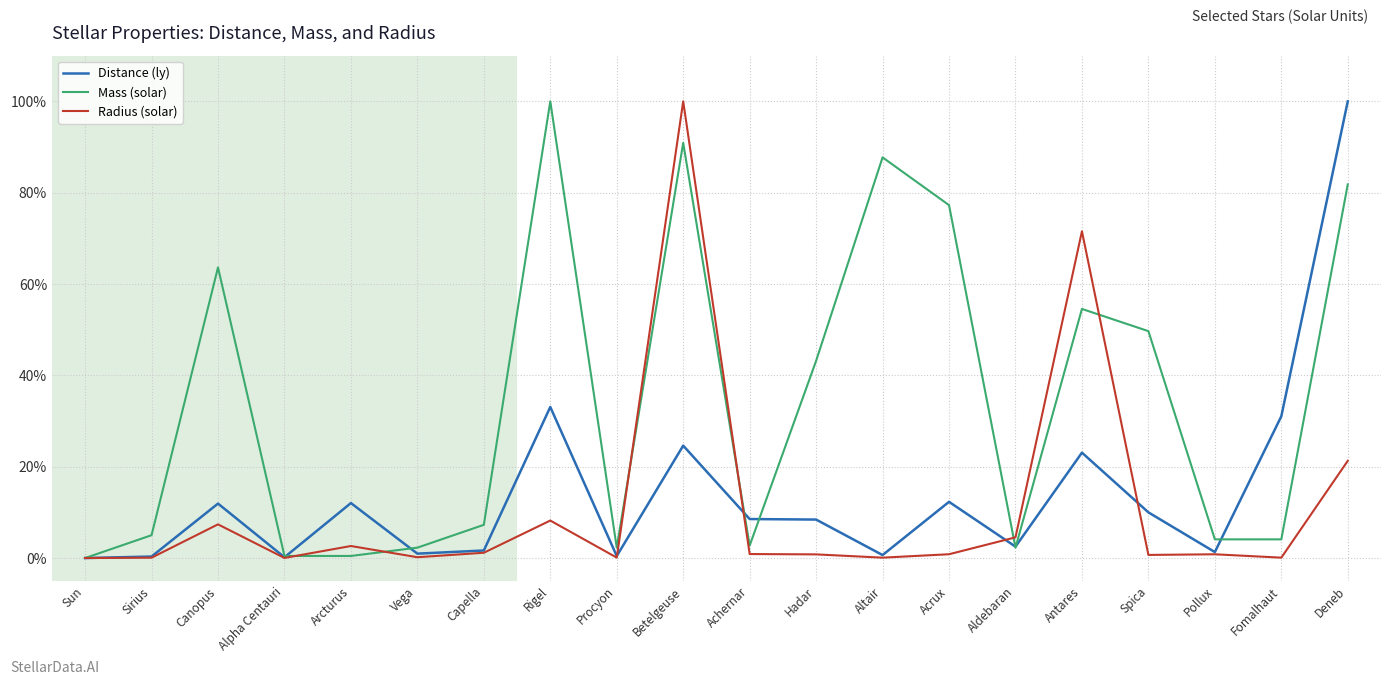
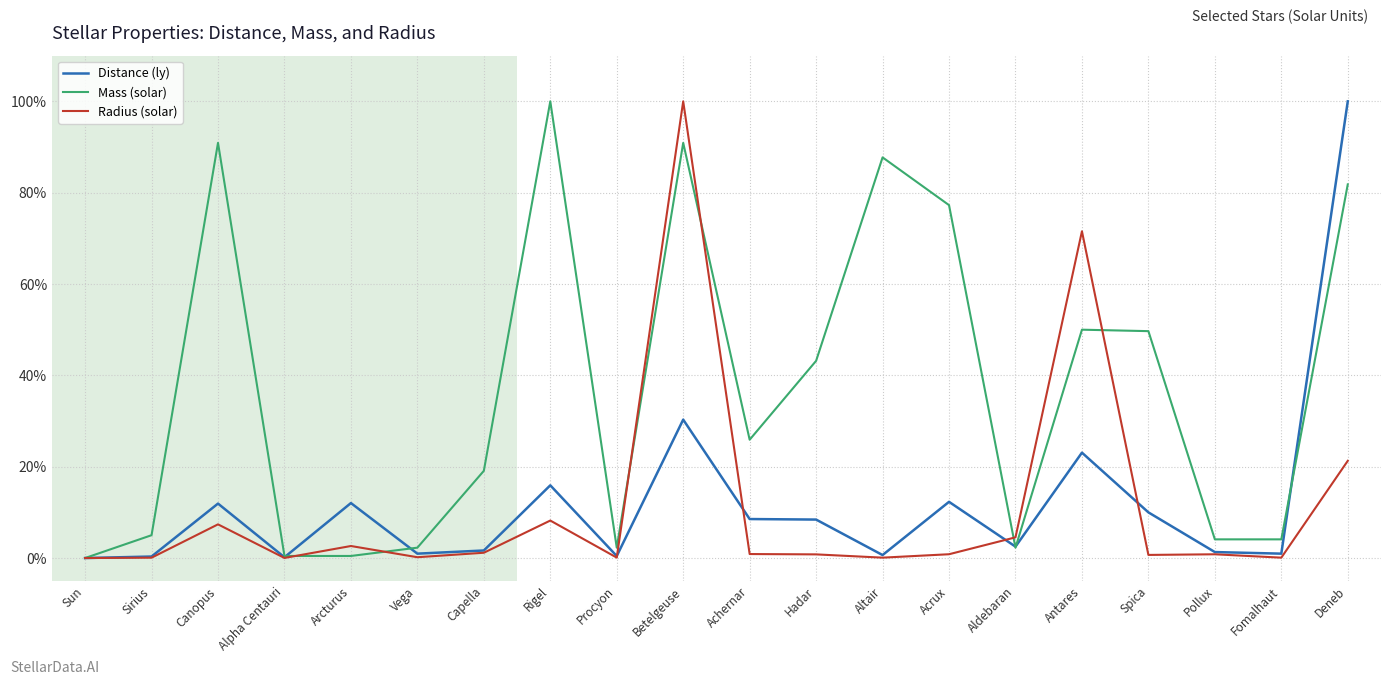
  {
    "Distance (ly)": {
      "Canopus": "12%",
      "Arcturus": "12%",
      "Vega": "1%",
-     "Rigel": "33%",
-     "Betelgeuse": "25%",
+     "Rigel": "16%",
+     "Betelgeuse": "30%",
      "Achernar": "9%",
      "Hadar": "8%",
      "Altair": "1%",
      "Acrux": "12%",
      "Antares": "23%",
      "Spica": "10%",
-     "Fomalhaut": "31%",
+     "Fomalhaut": "1%",
      "Deneb": "100%"
    },
    "Mass (solar)": {
      "Sirius": "5%",
-     "Canopus": "64%",
+     "Canopus": "91%",
      "Arcturus": "0%",
      "Vega": "2%",
-     "Capella": "7%",
+     "Capella": "19%",
      "Rigel": "100%",
      "Procyon": "2%",
      "Betelgeuse": "91%",
-     "Achernar": "3%",
+     "Achernar": "26%",
      "Hadar": "43%",
      "Altair": "88%",
      "Acrux": "77%",
-     "Antares": "55%",
+     "Antares": "50%",
      "Spica": "50%",
      "Pollux": "4%",
      "Fomalhaut": "4%",
      "Deneb": "82%"
    },
    "Radius (solar)": {
      "Canopus": "7%",
      "Arcturus": "3%",
      "Vega": "0%",
      "Rigel": "8%",
      "Betelgeuse": "100%",
      "Achernar": "1%",
      "Hadar": "1%",
      "Altair": "0%",
      "Acrux": "1%",
      "Aldebaran": "5%",
      "Antares": "72%",
      "Spica": "1%",
      "Fomalhaut": "0%",
      "Deneb": "21%"
    }
  }
